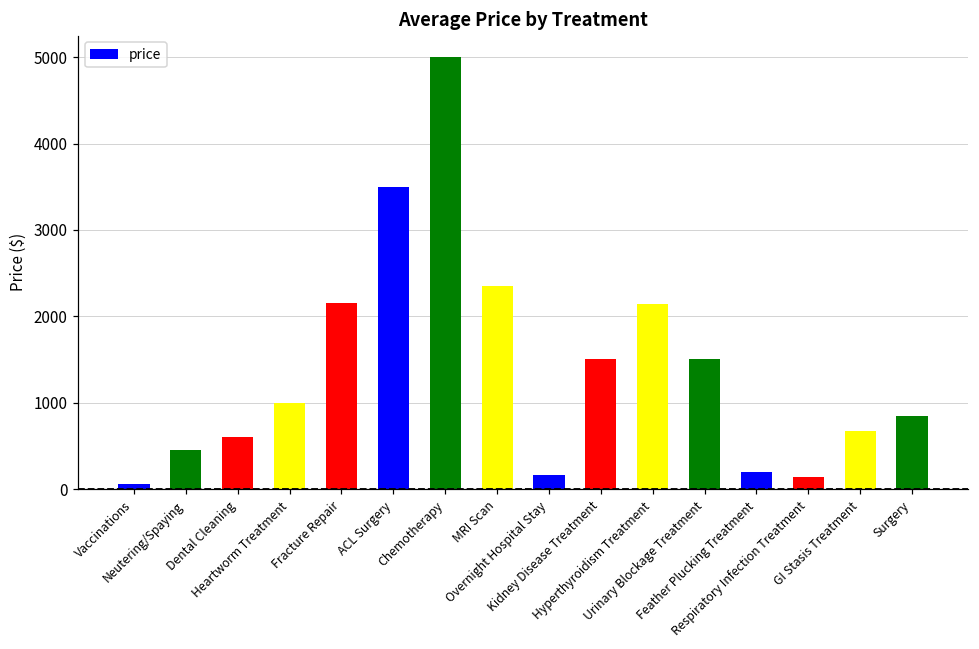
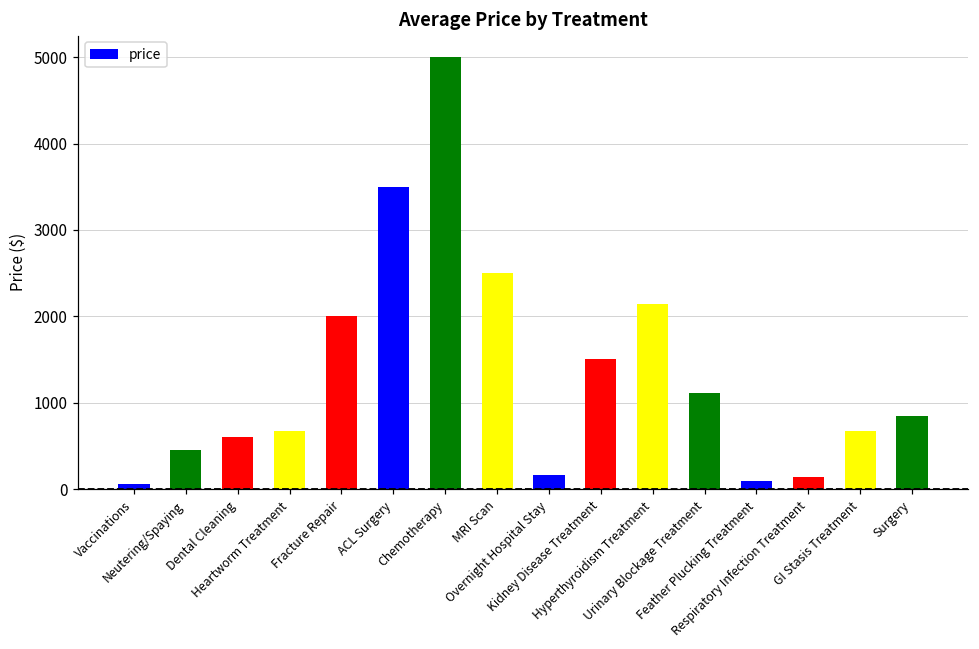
  {
    "Vaccinations": 100,
    "Neutering/Spaying": 500,
    "Dental Cleaning": 600,
-   "Heartworm Treatment": 1000,
-   "Fracture Repair": 2100,
+   "Heartworm Treatment": 700,
+   "Fracture Repair": 2000,
    "ACL Surgery": 3500,
    "Chemotherapy": 5000,
-   "MRI Scan": 2300,
+   "MRI Scan": 2500,
    "Overnight Hospital Stay": 200,
    "Kidney Disease Treatment": 1500,
    "Hyperthyroidism Treatment": 2100,
-   "Urinary Blockage Treatment": 1500,
-   "Feather Plucking Treatment": 200,
+   "Urinary Blockage Treatment": 1100,
+   "Feather Plucking Treatment": 100,
    "Respiratory Infection Treatment": 100,
    "GI Stasis Treatment": 700,
    "Surgery": 800
  }
